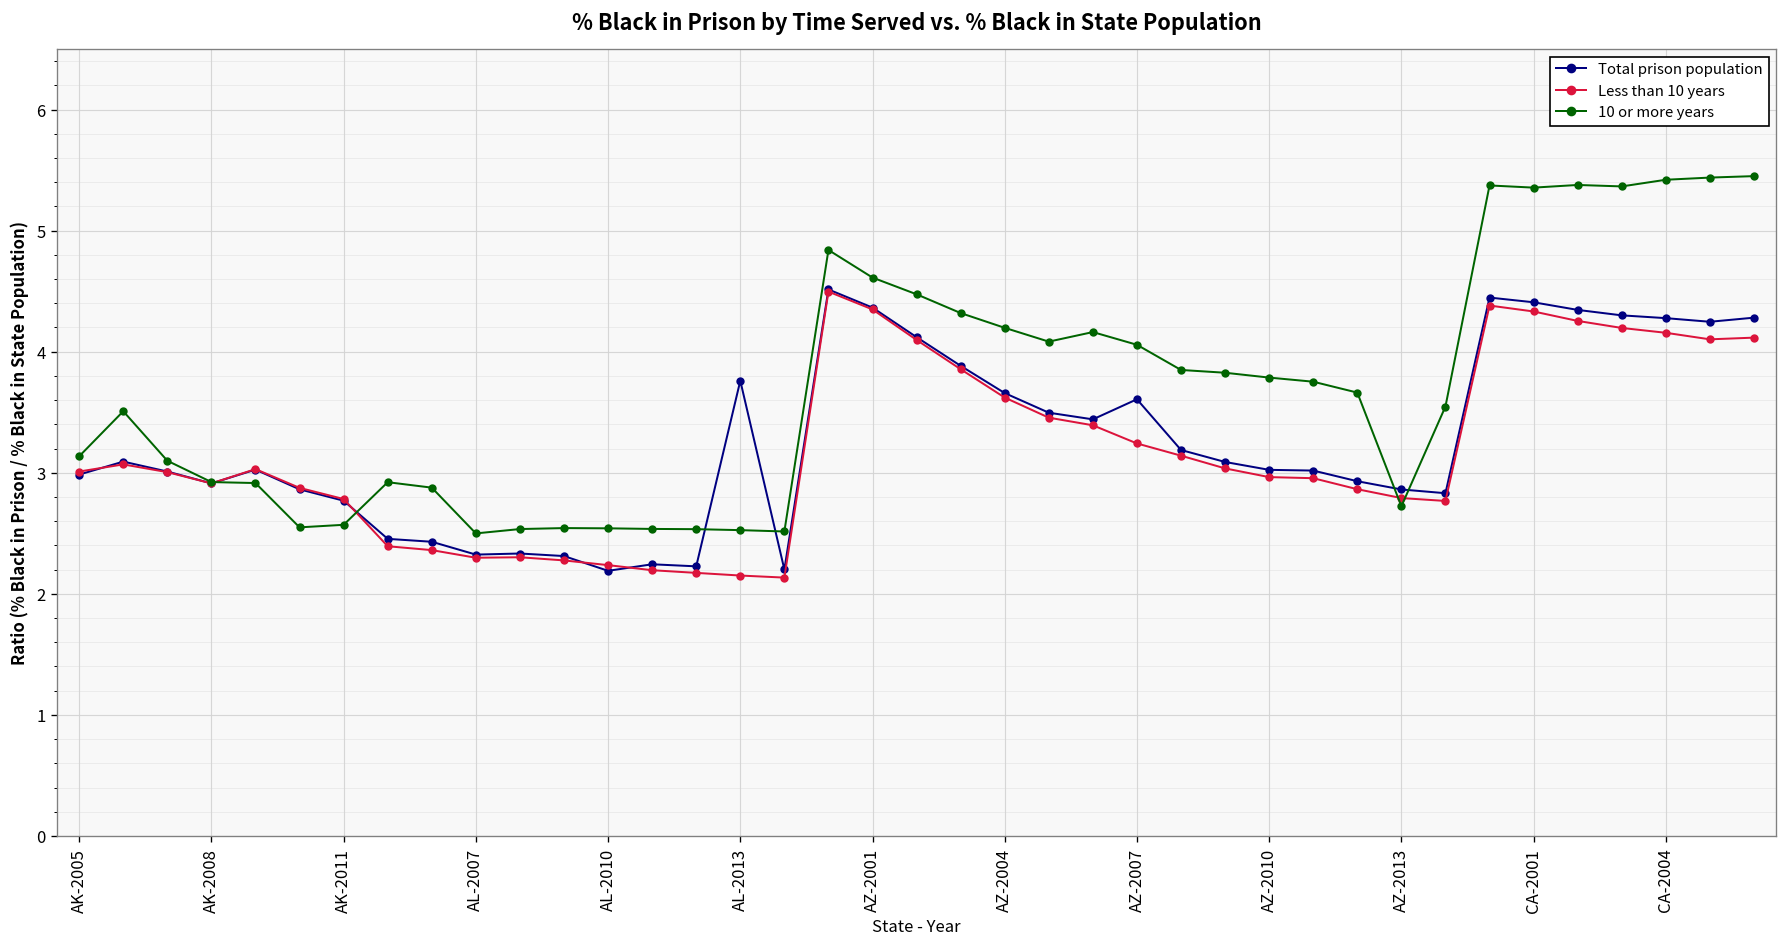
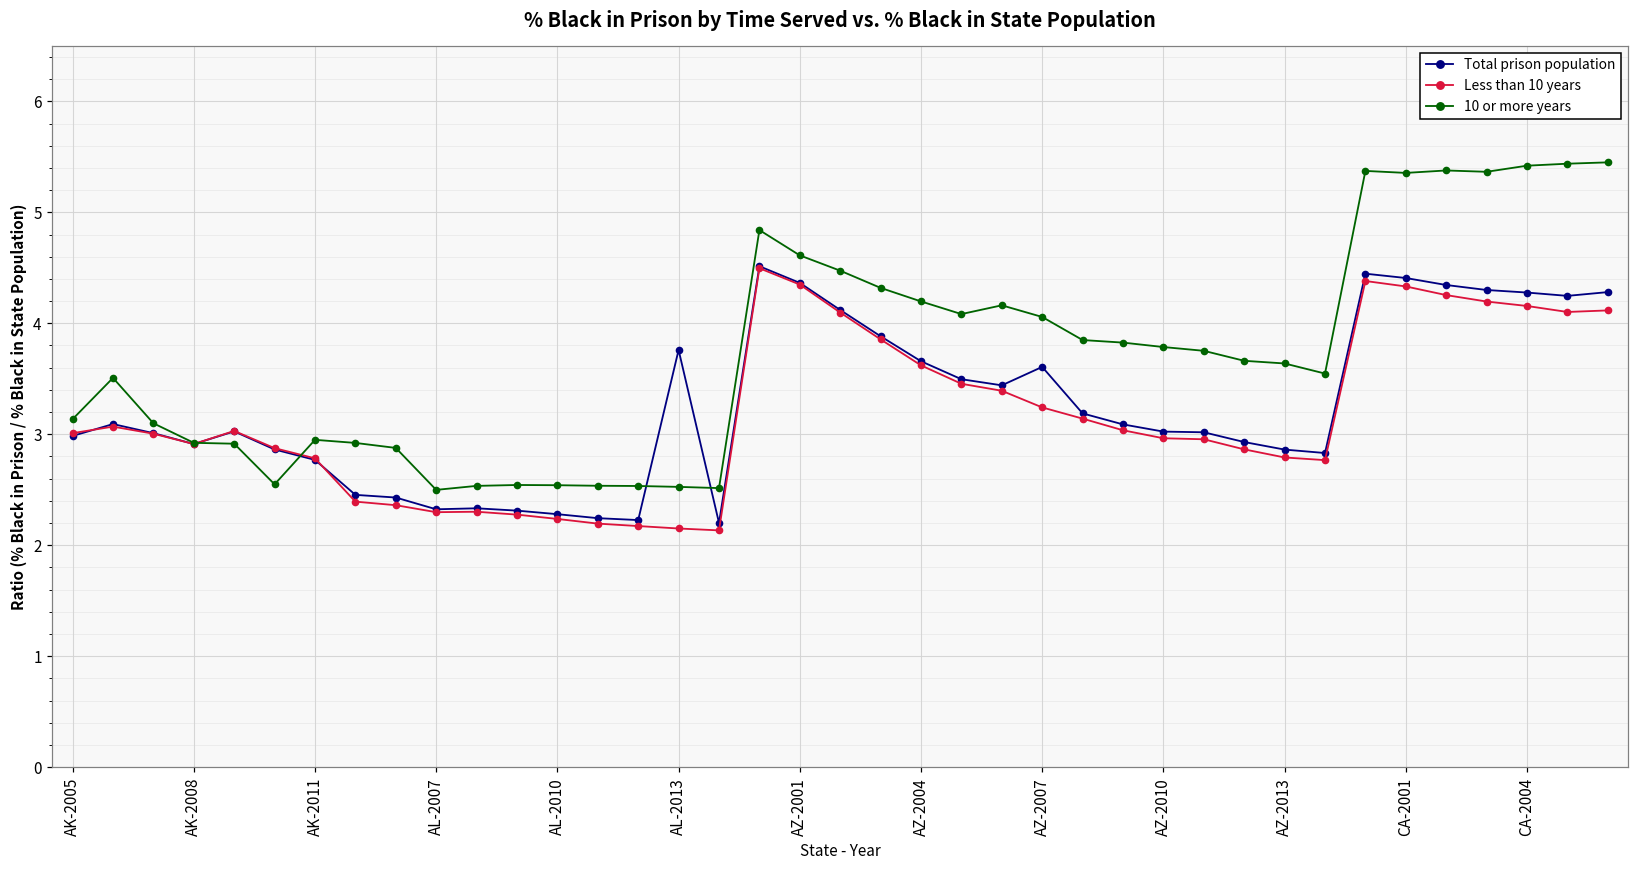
  {
    "Total prison population": {
      "AL-2007": 2.32,
-     "AL-2010": 2.19,
+     "AL-2010": 2.28,
      "AL-2013": 3.76,
      "AZ-2004": 3.66,
      "AZ-2007": 3.61,
      "AZ-2010": 3.02,
      "AZ-2013": 2.86,
      "CA-2001": 4.41,
      "CA-2004": 4.28
    },
    "Less than 10 years": {
      "AL-2007": 2.30,
      "AL-2010": 2.24,
      "AL-2013": 2.15,
      "AZ-2004": 3.62,
      "AZ-2007": 3.24,
      "AZ-2010": 2.96,
      "AZ-2013": 2.79,
      "CA-2001": 4.33,
      "CA-2004": 4.16
    },
    "10 or more years": {
      "AK-2005": 3.14,
-     "AK-2011": 2.57,
+     "AK-2011": 2.95,
      "AL-2007": 2.50,
      "AL-2010": 2.54,
      "AL-2013": 2.53,
      "AZ-2001": 4.61,
      "AZ-2004": 4.20,
      "AZ-2007": 4.06,
      "AZ-2010": 3.79,
-     "AZ-2013": 2.72,
+     "AZ-2013": 3.64,
      "CA-2001": 5.36,
      "CA-2004": 5.42
    }
  }
